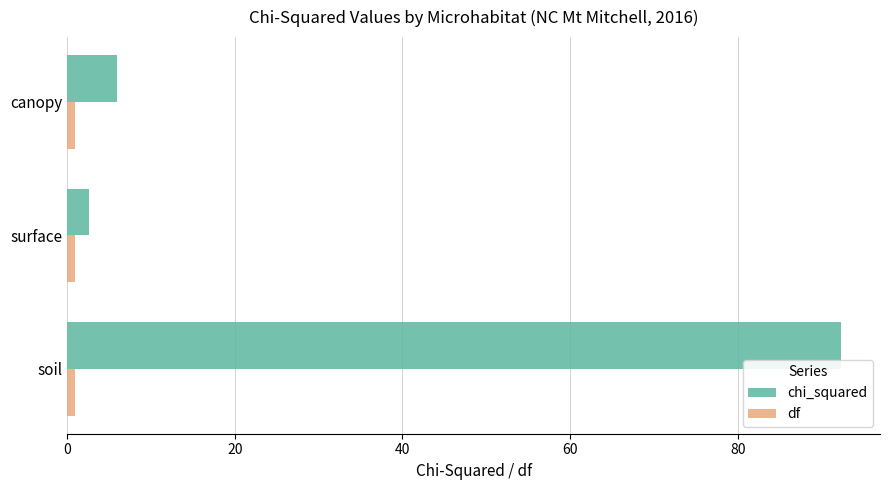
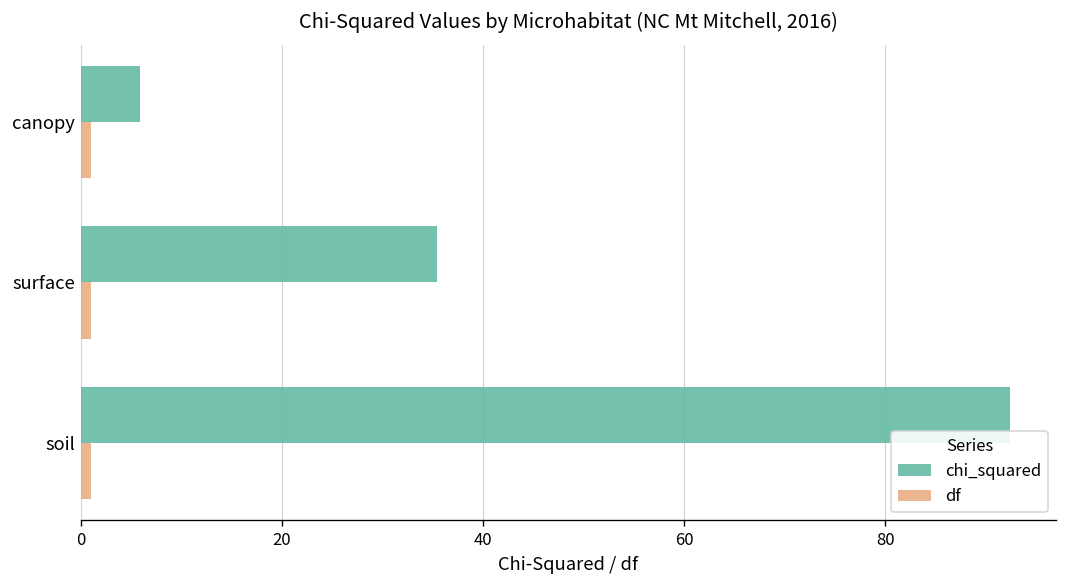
  {
    "chi_squared": {
      "canopy": 6,
-     "surface": 3,
+     "surface": 35,
      "soil": 92
    },
    "df": {
      "canopy": 1,
      "surface": 1,
      "soil": 1
    }
  }
